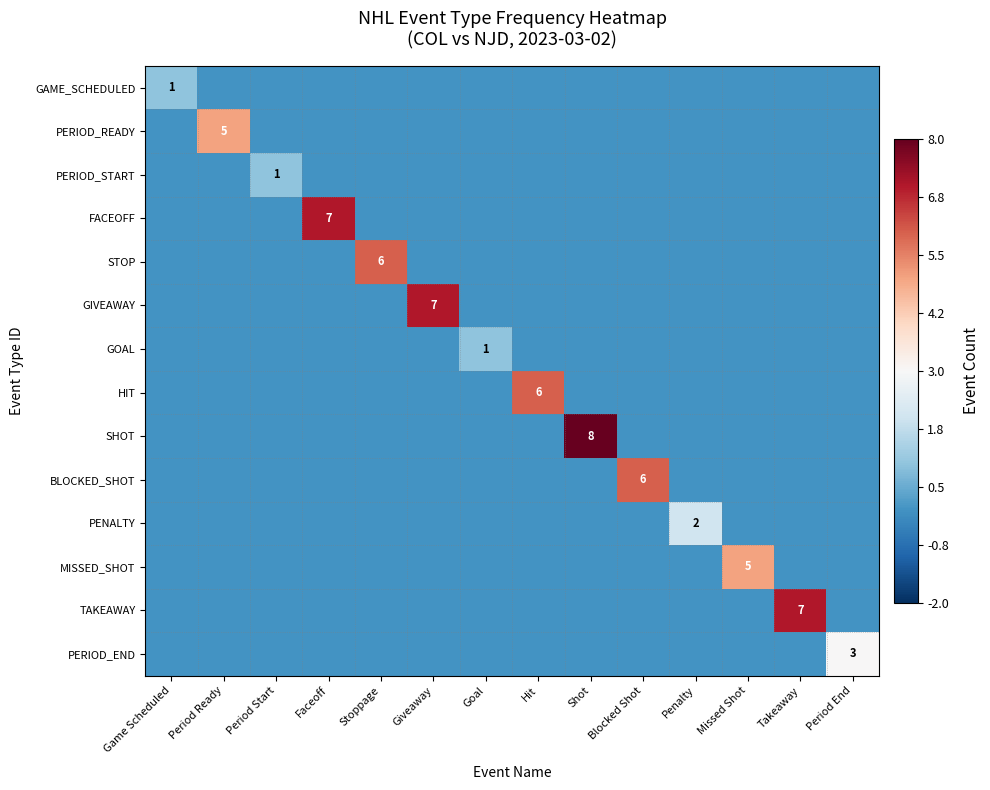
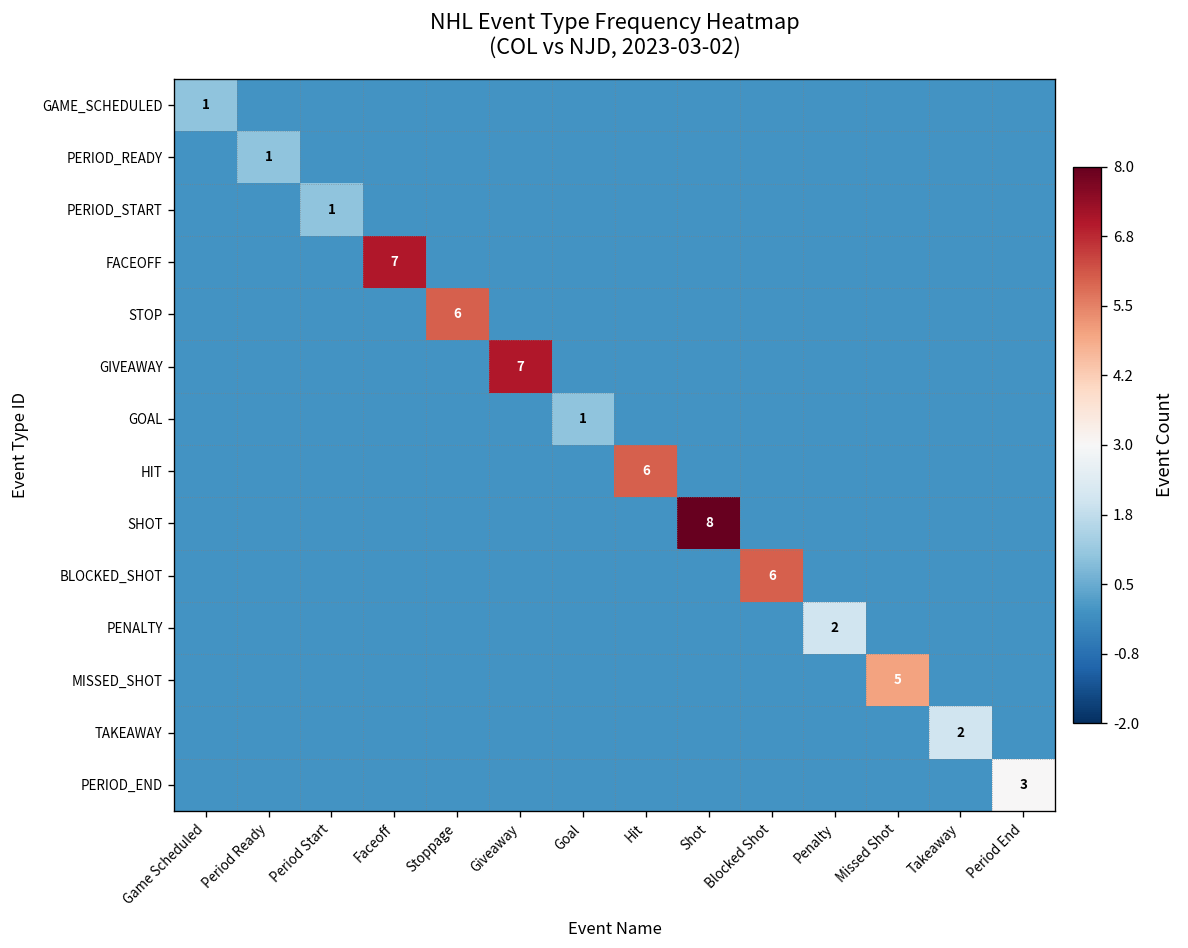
  {
    "GAME_SCHEDULED": {
      "Game Scheduled": 1
    },
    "PERIOD_READY": {
-     "Period Ready": 5
+     "Period Ready": 1
    },
    "PERIOD_START": {
      "Period Start": 1
    },
    "FACEOFF": {
      "Faceoff": 7
    },
    "STOP": {
      "Stoppage": 6
    },
    "GIVEAWAY": {
      "Giveaway": 7
    },
    "GOAL": {
      "Goal": 1
    },
    "HIT": {
      "Hit": 6
    },
    "SHOT": {
      "Shot": 8
    },
    "BLOCKED_SHOT": {
      "Blocked Shot": 6
    },
    "PENALTY": {
      "Penalty": 2
    },
    "MISSED_SHOT": {
      "Missed Shot": 5
    },
    "TAKEAWAY": {
-     "Takeaway": 7
+     "Takeaway": 2
    },
    "PERIOD_END": {
      "Period End": 3
    }
  }
